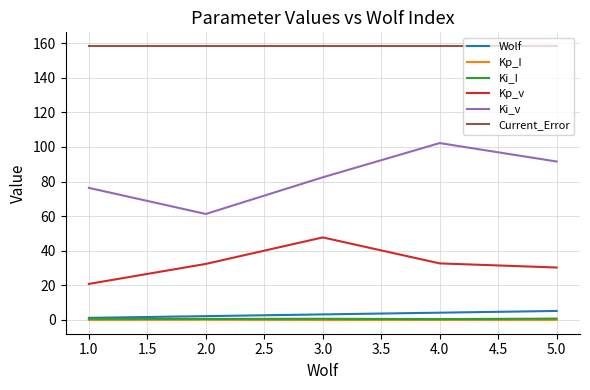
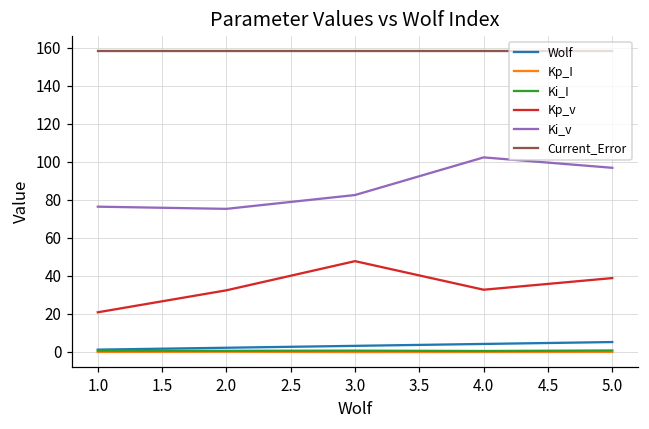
  {
    "Wolf": {
      "2.0": 2,
      "3.0": 3,
      "4.0": 4,
      "5.0": 5
    },
    "Kp_v": {
      "1.0": 21,
      "2.0": 32,
      "3.0": 48,
      "4.0": 33,
-     "5.0": 30
+     "5.0": 39
    },
    "Ki_v": {
      "1.0": 76,
-     "2.0": 61,
+     "2.0": 75,
      "3.0": 82,
      "4.0": 102,
-     "5.0": 92
+     "5.0": 97
    },
    "Current_Error": {
      "1.0": 159,
      "2.0": 159,
      "3.0": 159,
      "4.0": 159
    }
  }
